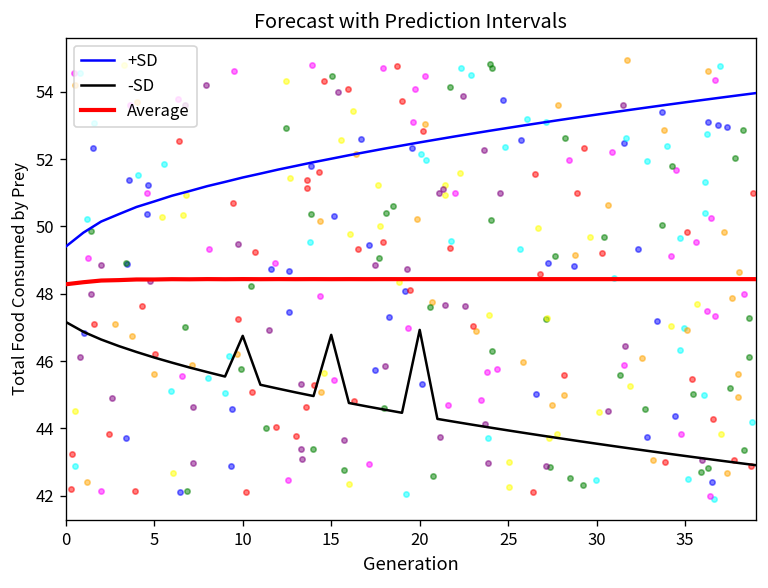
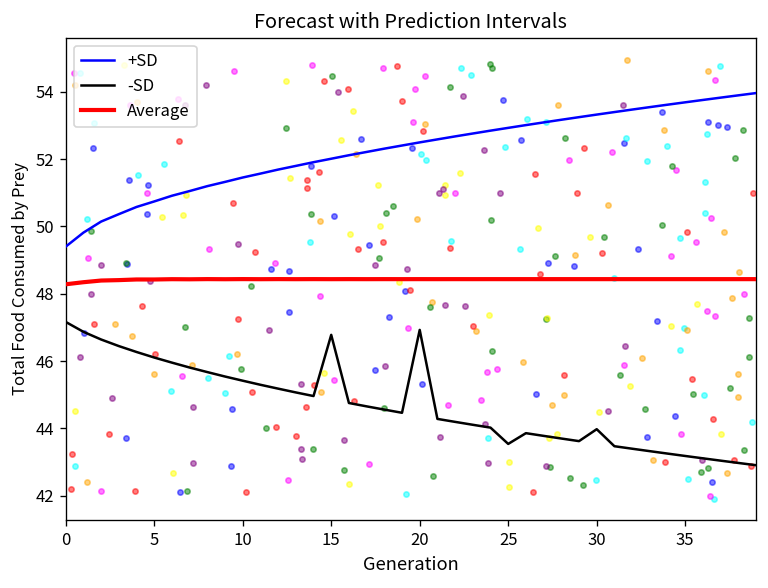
  {
    "-SD": {
      "0": 47.2,
      "5": 46.1,
-     "10": 46.7,
+     "10": 45.4,
      "15": 46.8,
      "20": 46.9,
-     "25": 43.9,
-     "30": 43.5,
+     "25": 43.5,
+     "30": 44.0,
      "35": 43.2
    }
  }
